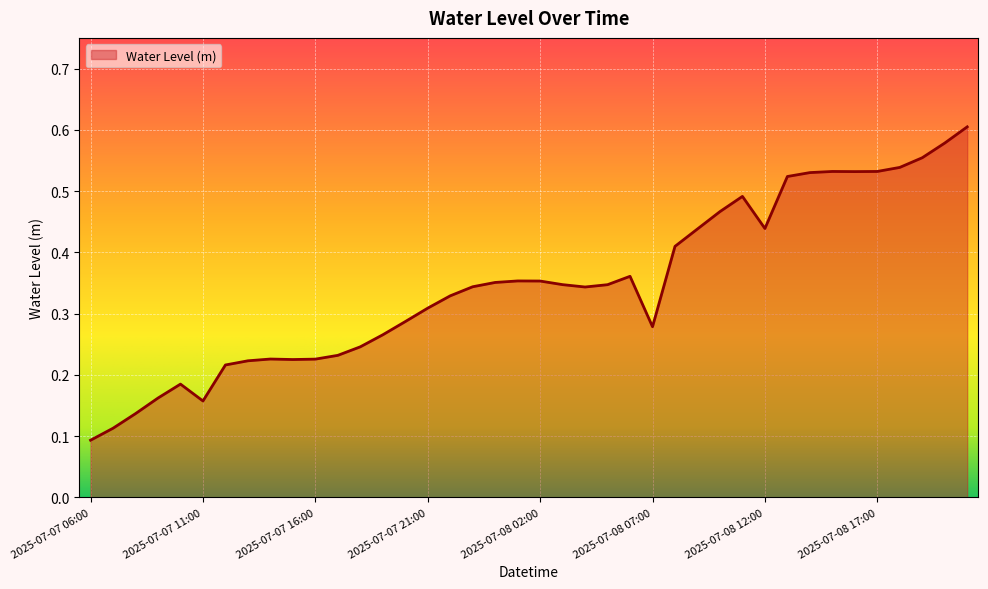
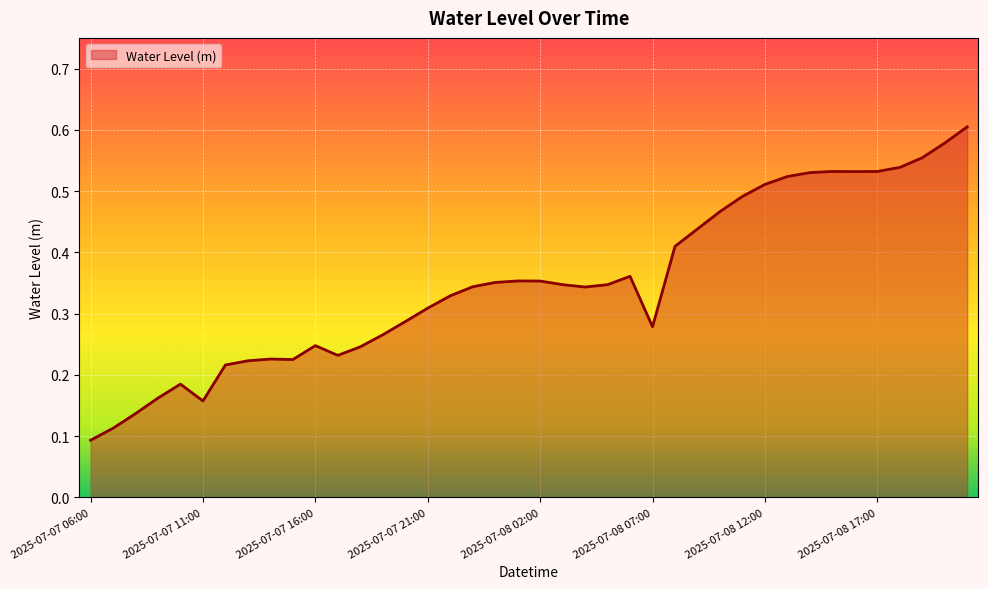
  {
    "2025-07-07 06:00": 0.09,
    "2025-07-07 11:00": 0.16,
-   "2025-07-07 16:00": 0.23,
+   "2025-07-07 16:00": 0.25,
    "2025-07-07 21:00": 0.31,
    "2025-07-08 02:00": 0.35,
    "2025-07-08 07:00": 0.28,
-   "2025-07-08 12:00": 0.44,
+   "2025-07-08 12:00": 0.51,
    "2025-07-08 17:00": 0.53
  }
